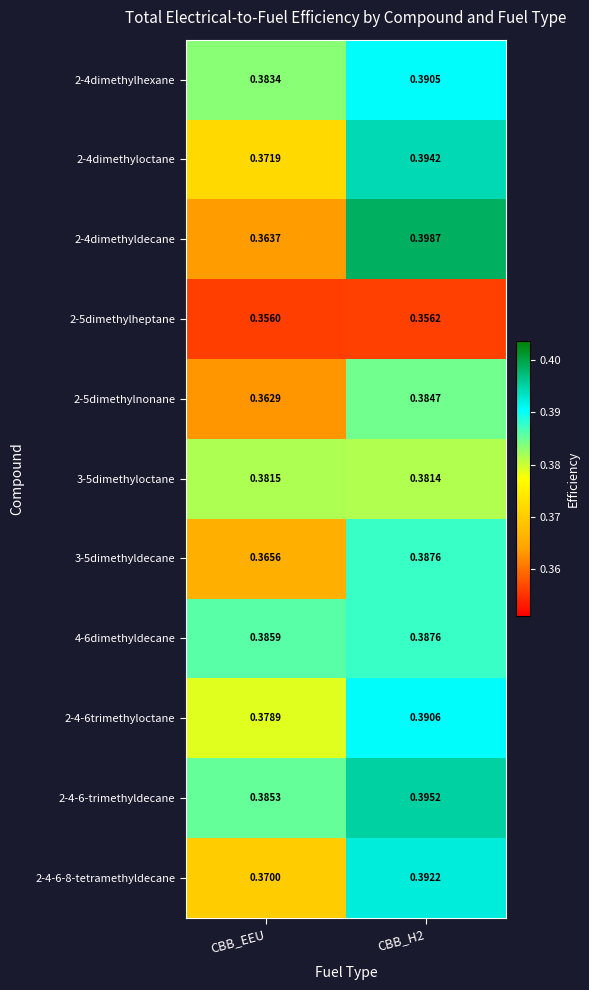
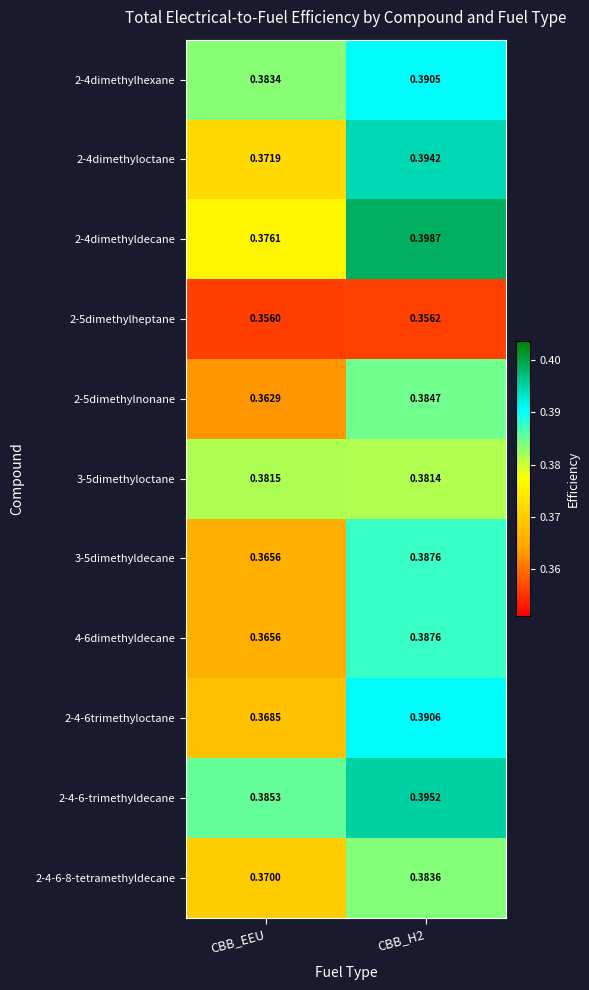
  {
    "2-4dimethylhexane": {
      "CBB_EEU": 0.3834,
      "CBB_H2": 0.3905
    },
    "2-4dimethyloctane": {
      "CBB_EEU": 0.3719,
      "CBB_H2": 0.3942
    },
    "2-4dimethyldecane": {
-     "CBB_EEU": 0.3637,
+     "CBB_EEU": 0.3761,
      "CBB_H2": 0.3987
    },
    "2-5dimethylheptane": {
      "CBB_EEU": 0.3560,
      "CBB_H2": 0.3562
    },
    "2-5dimethylnonane": {
      "CBB_EEU": 0.3629,
      "CBB_H2": 0.3847
    },
    "3-5dimethyloctane": {
      "CBB_EEU": 0.3815,
      "CBB_H2": 0.3814
    },
    "3-5dimethyldecane": {
      "CBB_EEU": 0.3656,
      "CBB_H2": 0.3876
    },
    "4-6dimethyldecane": {
-     "CBB_EEU": 0.3859,
+     "CBB_EEU": 0.3656,
      "CBB_H2": 0.3876
    },
    "2-4-6trimethyloctane": {
-     "CBB_EEU": 0.3789,
+     "CBB_EEU": 0.3685,
      "CBB_H2": 0.3906
    },
    "2-4-6-trimethyldecane": {
      "CBB_EEU": 0.3853,
      "CBB_H2": 0.3952
    },
    "2-4-6-8-tetramethyldecane": {
      "CBB_EEU": 0.3700,
-     "CBB_H2": 0.3922
+     "CBB_H2": 0.3836
    }
  }
